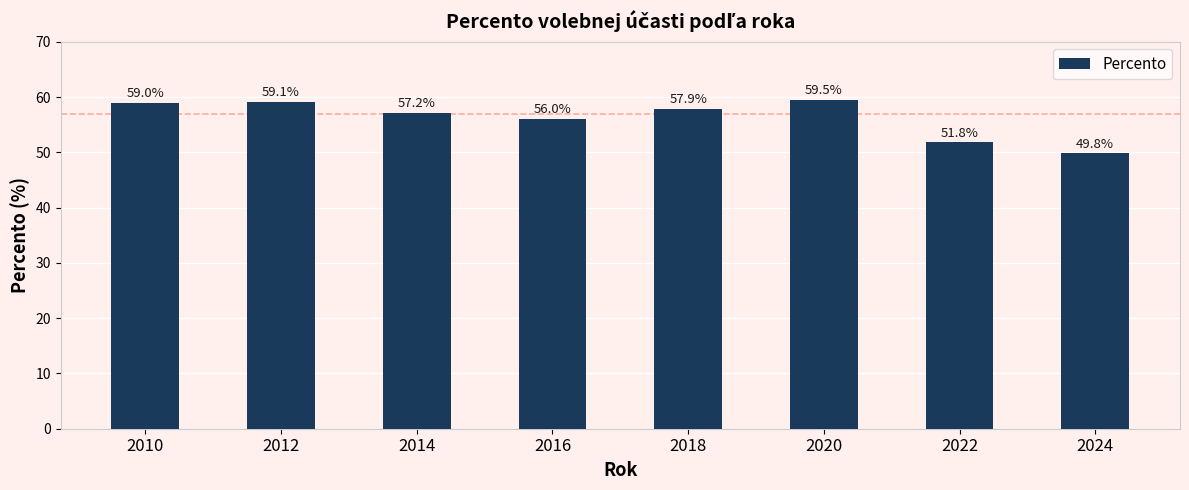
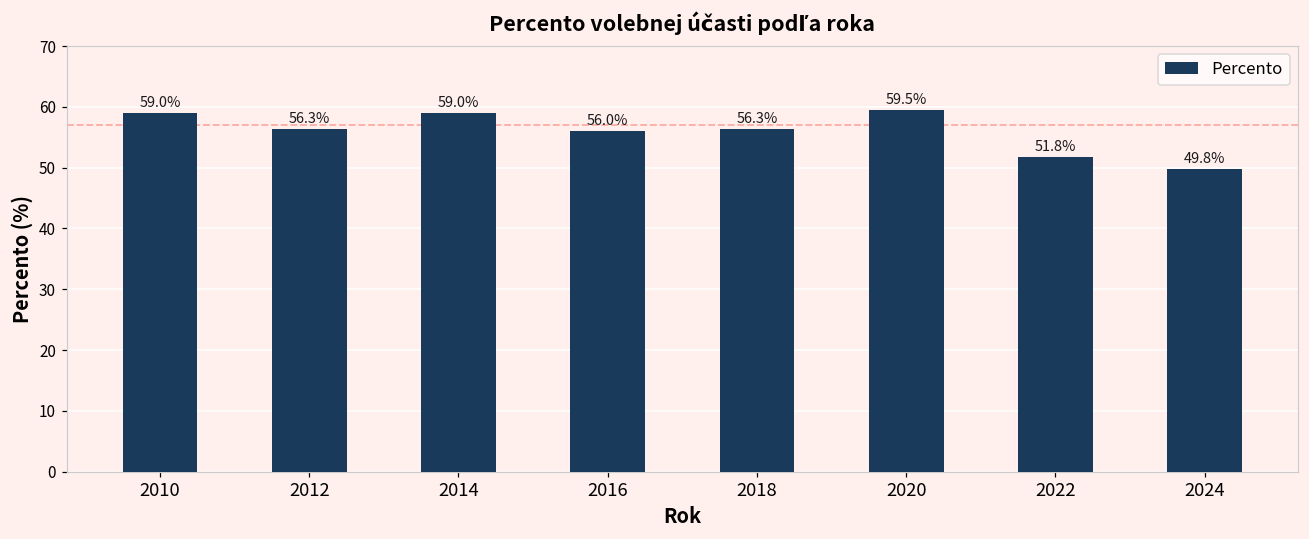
  {
    "2010": "59.0%",
-   "2012": "59.1%",
-   "2014": "57.2%",
+   "2012": "56.3%",
+   "2014": "59.0%",
    "2016": "56.0%",
-   "2018": "57.9%",
+   "2018": "56.3%",
    "2020": "59.5%",
    "2022": "51.8%",
    "2024": "49.8%"
  }
